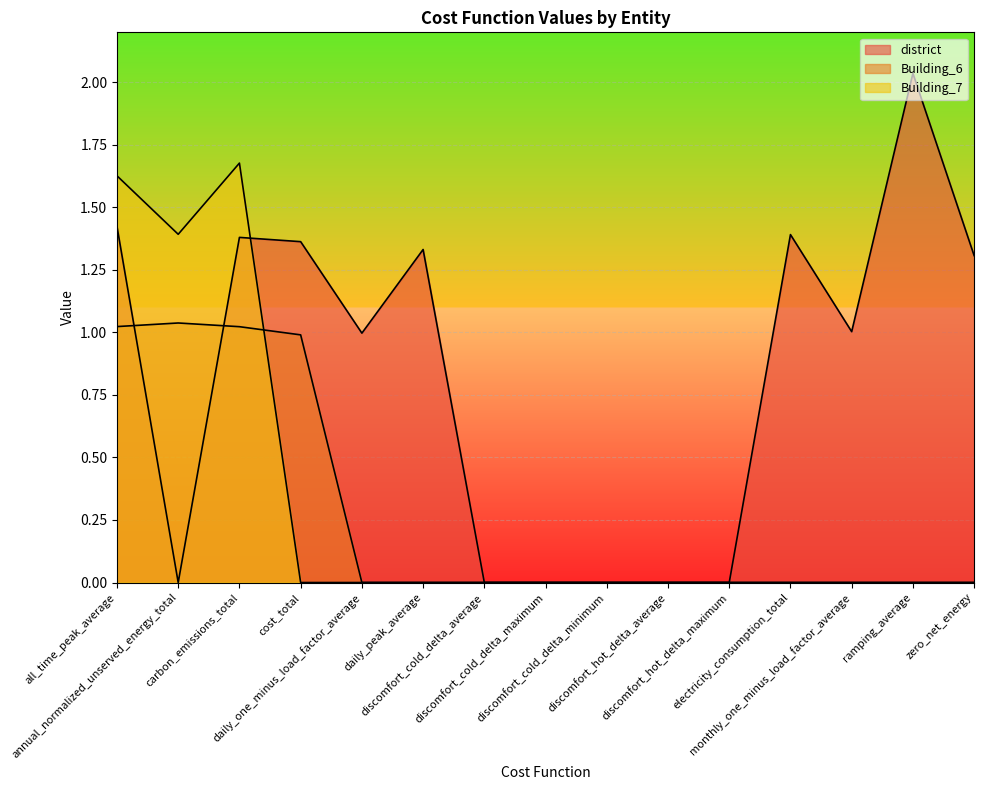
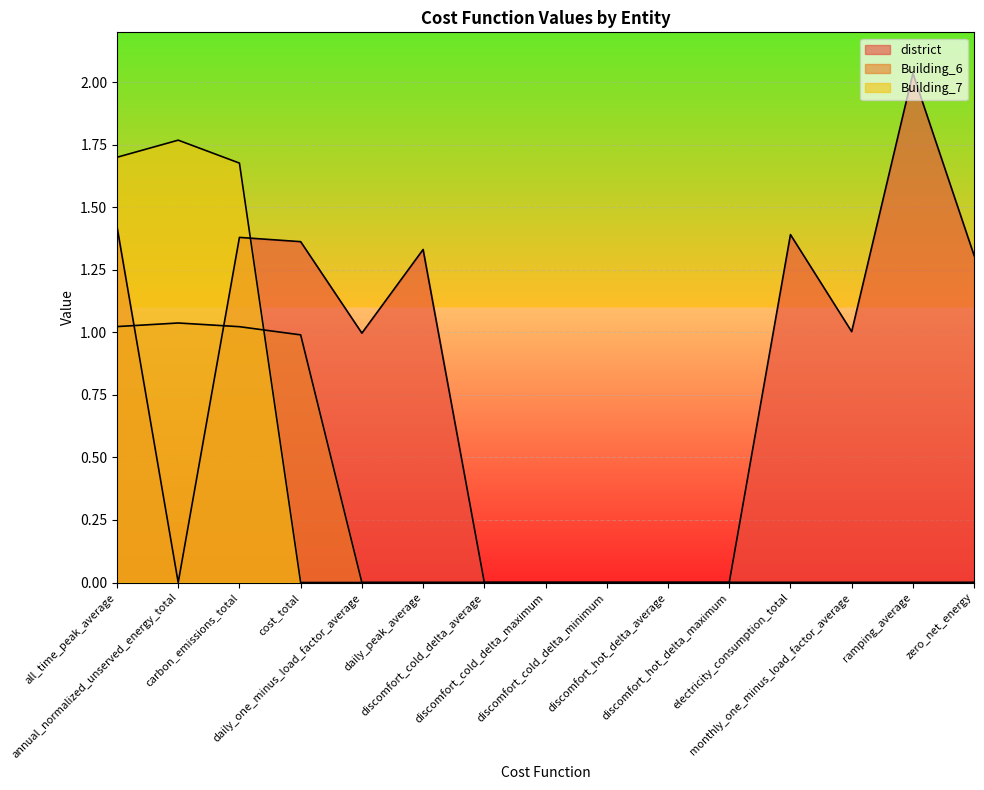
  {
    "Building_7": {
-     "all_time_peak_average": 1.63,
-     "annual_normalized_unserved_energy_total": 1.39,
+     "all_time_peak_average": 1.70,
+     "annual_normalized_unserved_energy_total": 1.77,
      "carbon_emissions_total": 1.68,
      "cost_total": 0.00
    }
  }
